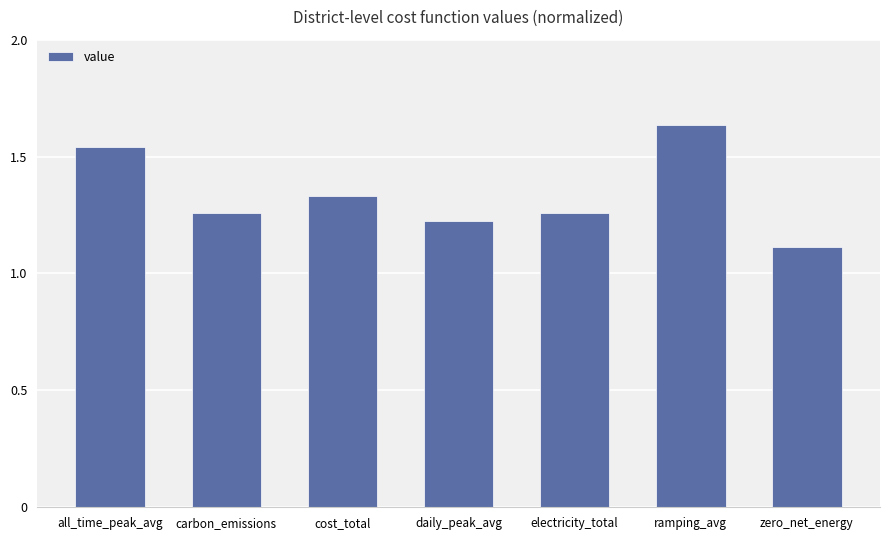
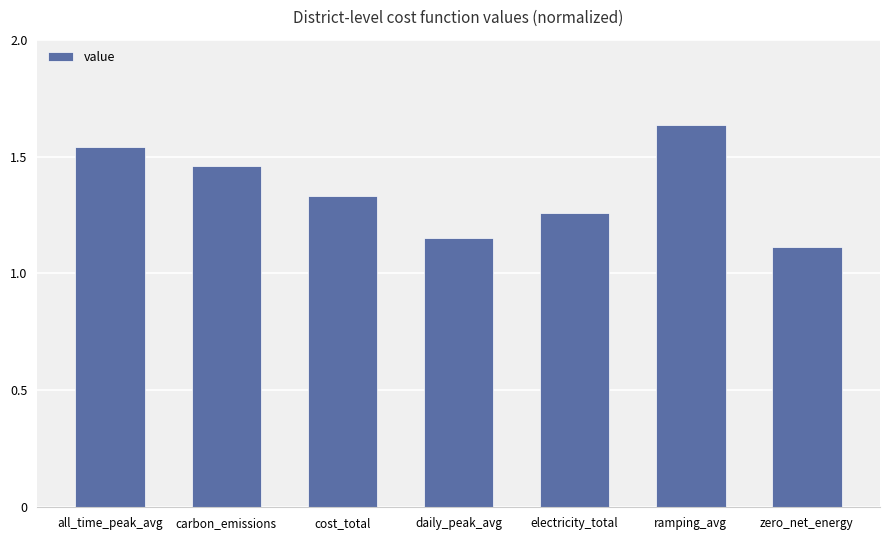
  {
    "all_time_peak_avg": 1.54,
-   "carbon_emissions": 1.26,
+   "carbon_emissions": 1.46,
    "cost_total": 1.33,
-   "daily_peak_avg": 1.22,
+   "daily_peak_avg": 1.15,
    "electricity_total": 1.26,
    "ramping_avg": 1.63,
    "zero_net_energy": 1.11
  }
